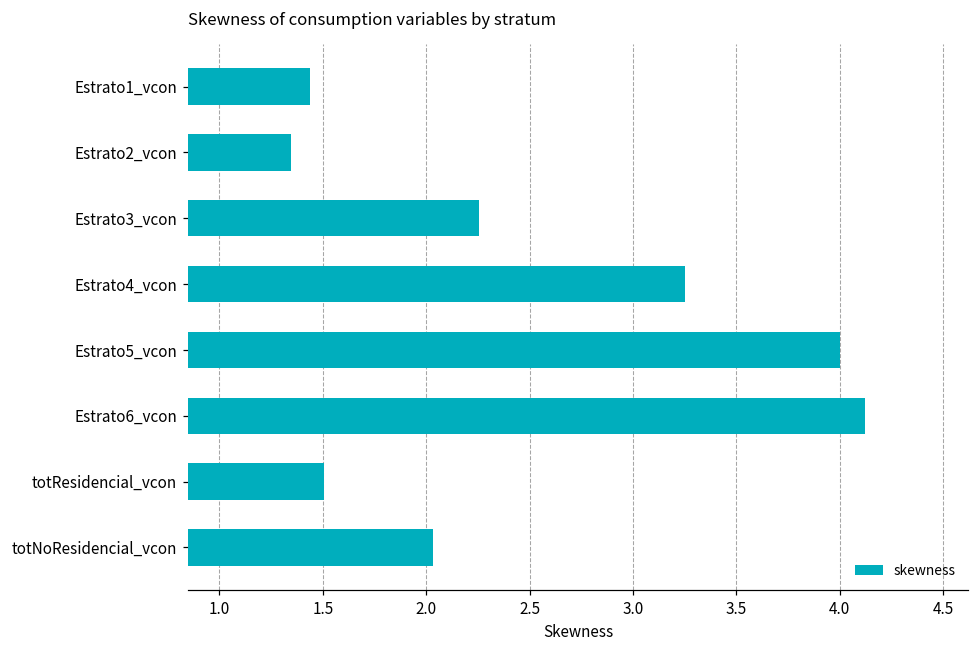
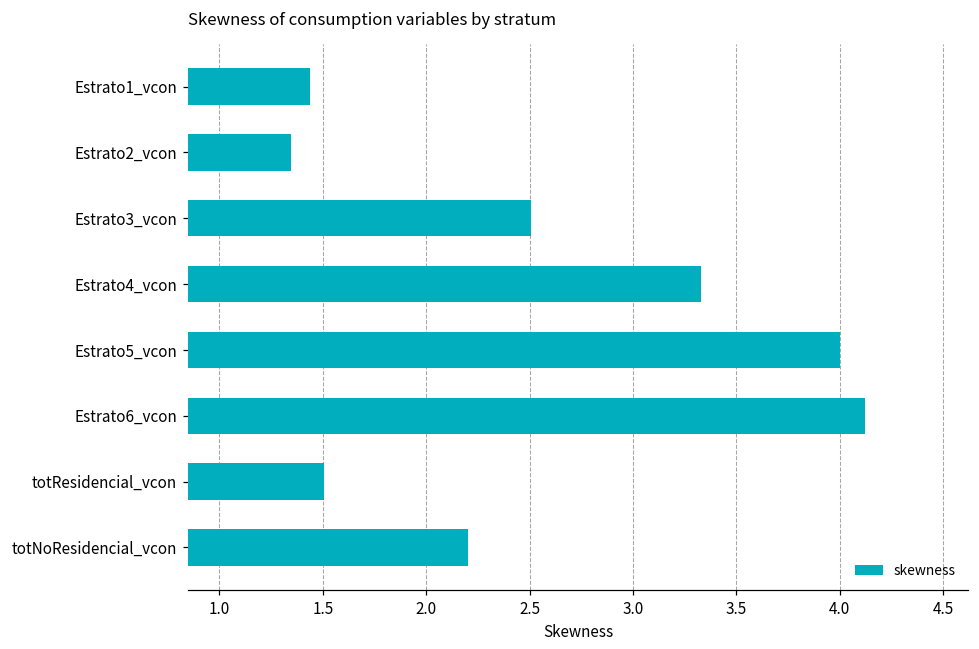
  {
    "Estrato1_vcon": 1.44,
    "Estrato2_vcon": 1.35,
-   "Estrato3_vcon": 2.26,
-   "Estrato4_vcon": 3.25,
+   "Estrato3_vcon": 2.51,
+   "Estrato4_vcon": 3.33,
    "Estrato5_vcon": 4.00,
    "Estrato6_vcon": 4.12,
    "totResidencial_vcon": 1.50,
-   "totNoResidencial_vcon": 2.03
+   "totNoResidencial_vcon": 2.20
  }
